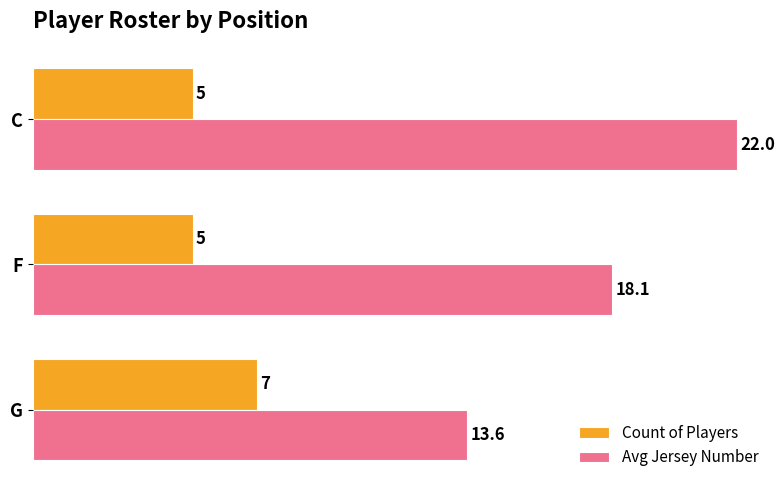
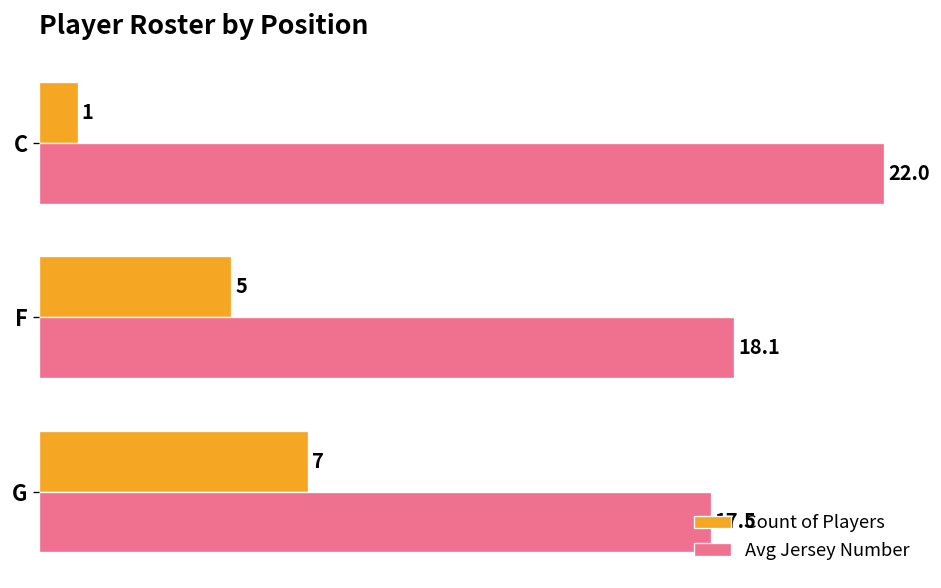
  {
    "Count of Players": {
-     "C": 5,
+     "C": 1,
      "F": 5,
      "G": 7
    },
    "Avg Jersey Number": {
      "C": 22.0,
      "F": 18.1,
-     "G": 13.6
+     "G": 17.5
    }
  }
